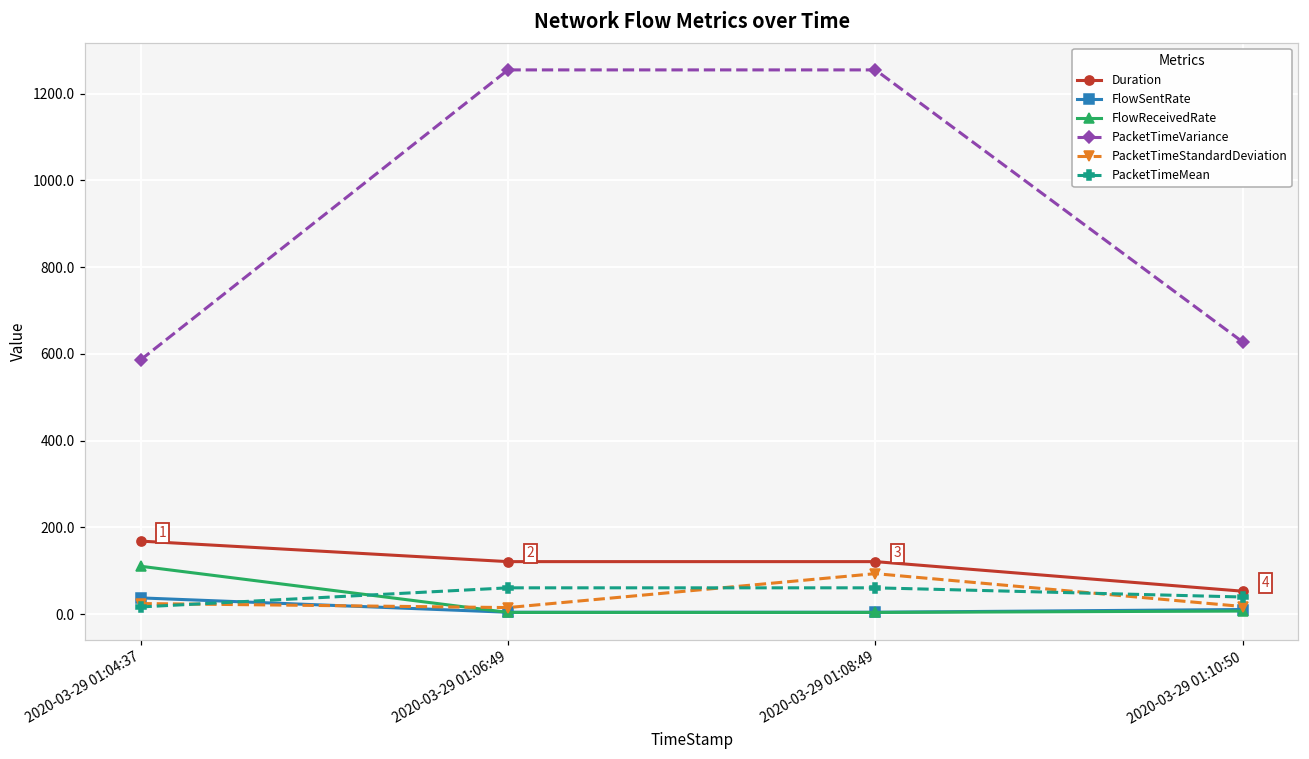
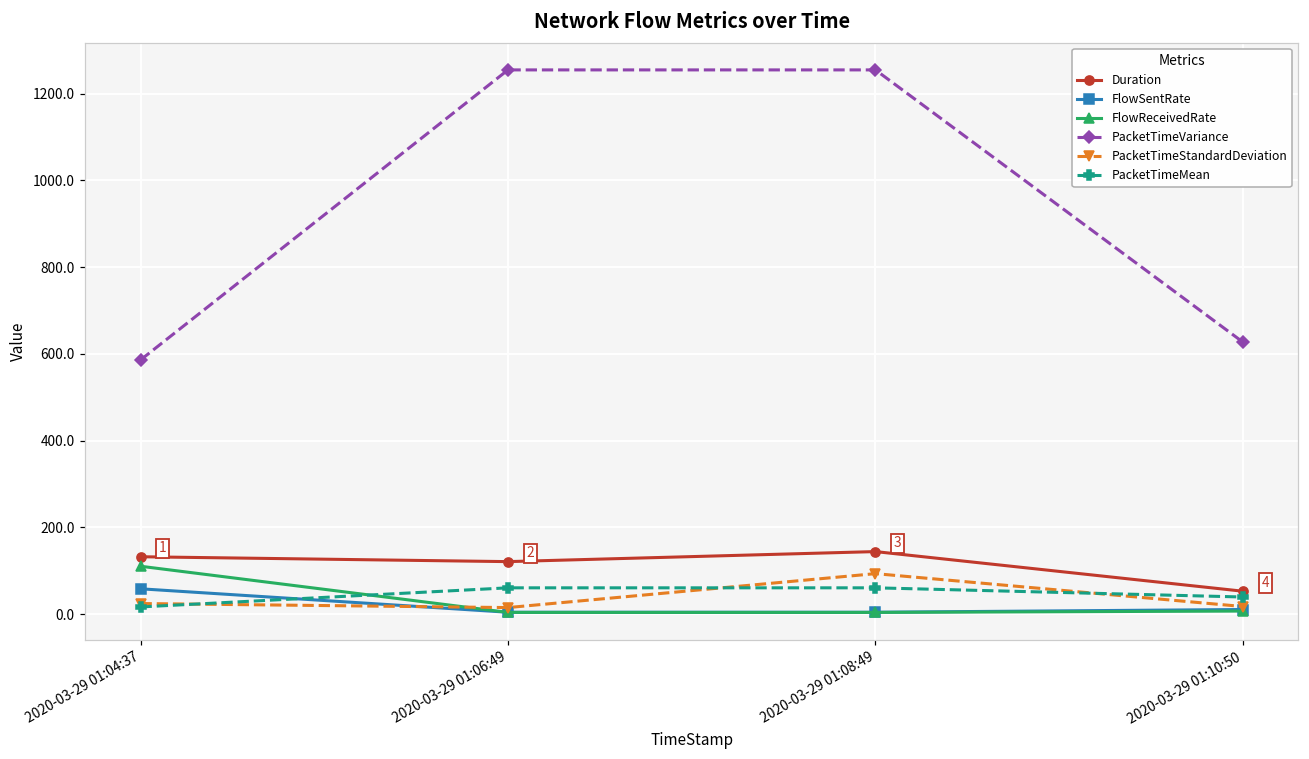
  {
    "Duration": {
-     "2020-03-29 01:04:37": 170,
-     "2020-03-29 01:08:49": 120
+     "2020-03-29 01:04:37": 130,
+     "2020-03-29 01:08:49": 140
    },
    "FlowSentRate": {
-     "2020-03-29 01:04:37": 40
+     "2020-03-29 01:04:37": 60
    },
    "PacketTimeVariance": {
      "2020-03-29 01:04:37": 590,
      "2020-03-29 01:06:49": 1250,
      "2020-03-29 01:08:49": 1250,
      "2020-03-29 01:10:50": 630
    },
    "PacketTimeStandardDeviation": {
      "2020-03-29 01:04:37": 20,
      "2020-03-29 01:06:49": 10,
      "2020-03-29 01:08:49": 90,
      "2020-03-29 01:10:50": 20
    }
  }
